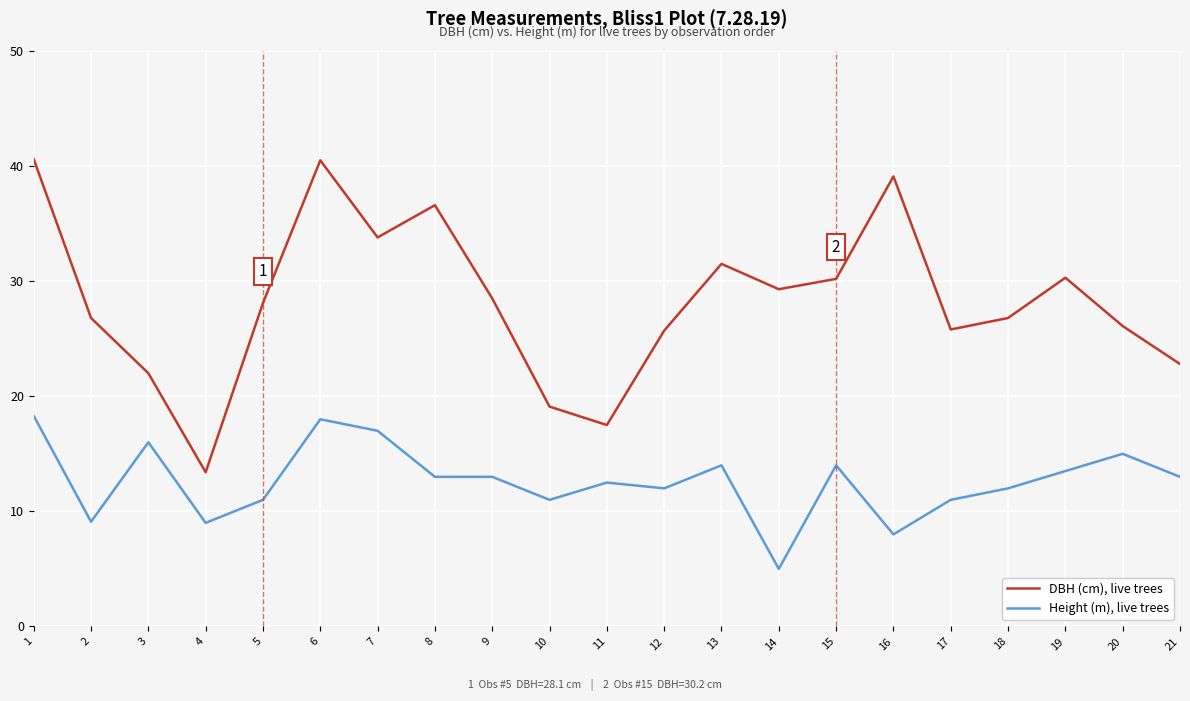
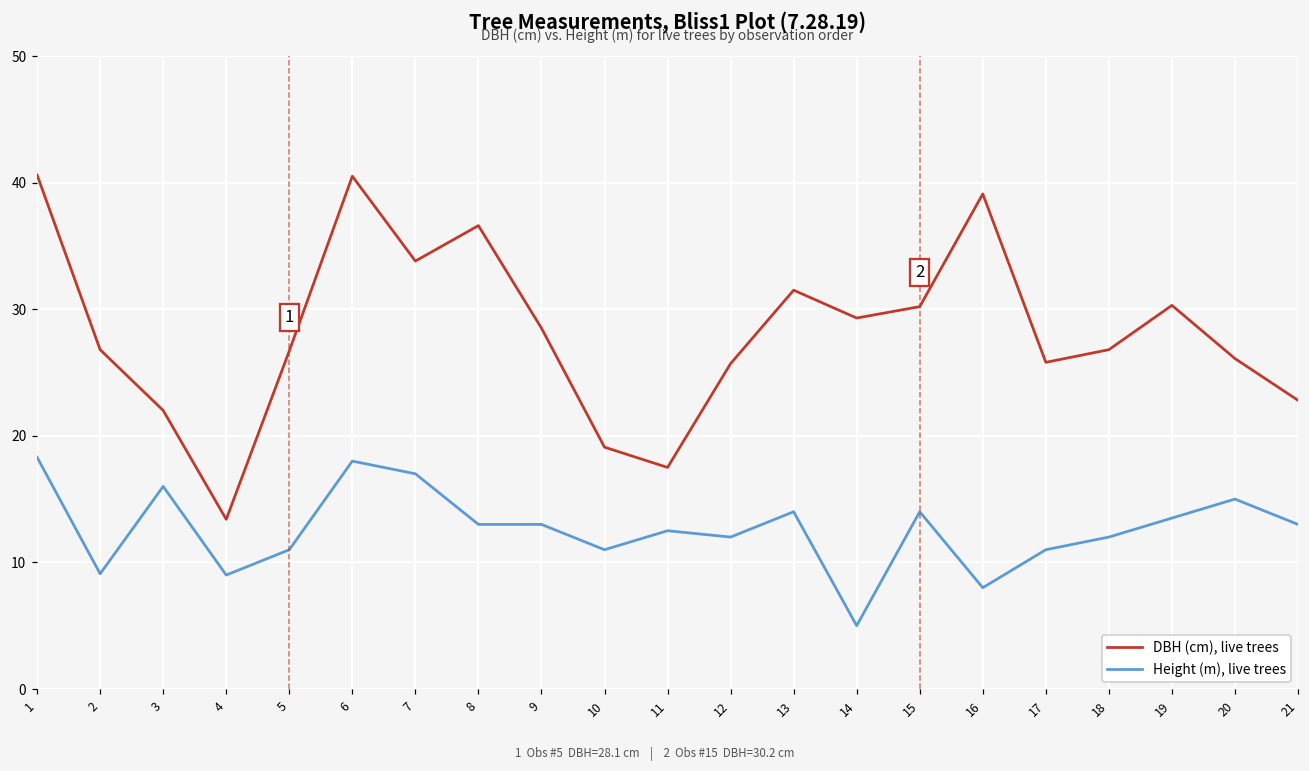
  {
    "DBH (cm), live trees": {
      "1": 40.6,
      "2": 26.8,
      "3": 22.0,
      "4": 13.4,
-     "5": 28.1,
+     "5": 26.7,
      "6": 40.5,
      "7": 33.8,
      "8": 36.6,
      "9": 28.5,
      "10": 19.1,
      "11": 17.5,
      "12": 25.7,
      "13": 31.5,
      "14": 29.3,
      "16": 39.1,
      "17": 25.8,
      "18": 26.8,
      "19": 30.3,
      "20": 26.1,
      "21": 22.8
    },
    "Height (m), live trees": {
      "1": 18.3,
      "2": 9.1,
      "3": 16.0,
      "4": 9.0,
      "5": 11.0,
      "6": 18.0,
      "7": 17.0,
      "8": 13.0,
      "9": 13.0,
      "10": 11.0,
      "11": 12.5,
      "12": 12.0,
      "13": 14.0,
      "14": 5.0,
      "15": 14.0,
      "16": 8.0,
      "17": 11.0,
      "18": 12.0,
      "19": 13.5,
      "20": 15.0,
      "21": 13.0
    }
  }
